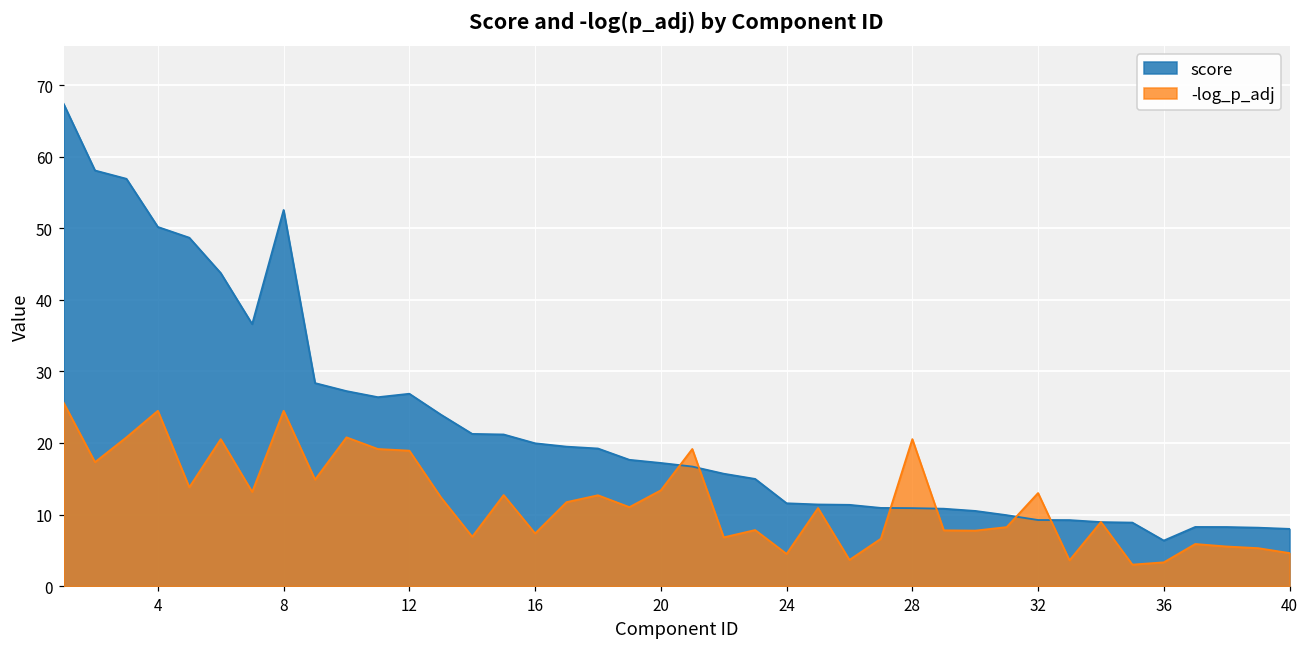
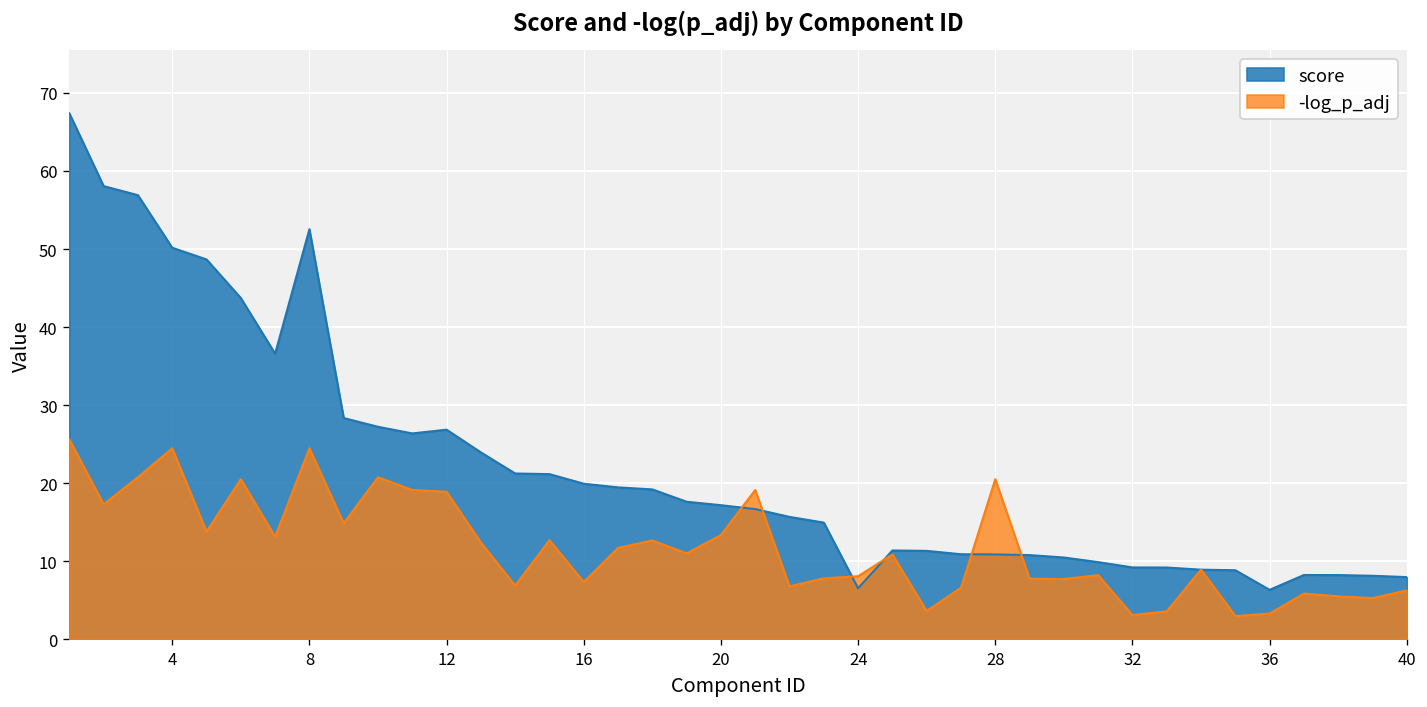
  {
    "score": {
      "4": 50,
      "8": 53,
      "12": 27,
      "16": 20,
      "20": 17,
-     "24": 12,
+     "24": 7,
      "28": 11,
      "32": 9,
      "36": 6,
      "40": 8
    },
    "-log_p_adj": {
      "4": 24,
      "8": 24,
      "12": 19,
      "16": 7,
      "20": 13,
-     "24": 5,
+     "24": 8,
      "28": 21,
-     "32": 13,
+     "32": 3,
      "36": 3,
-     "40": 5
+     "40": 6
    }
  }
